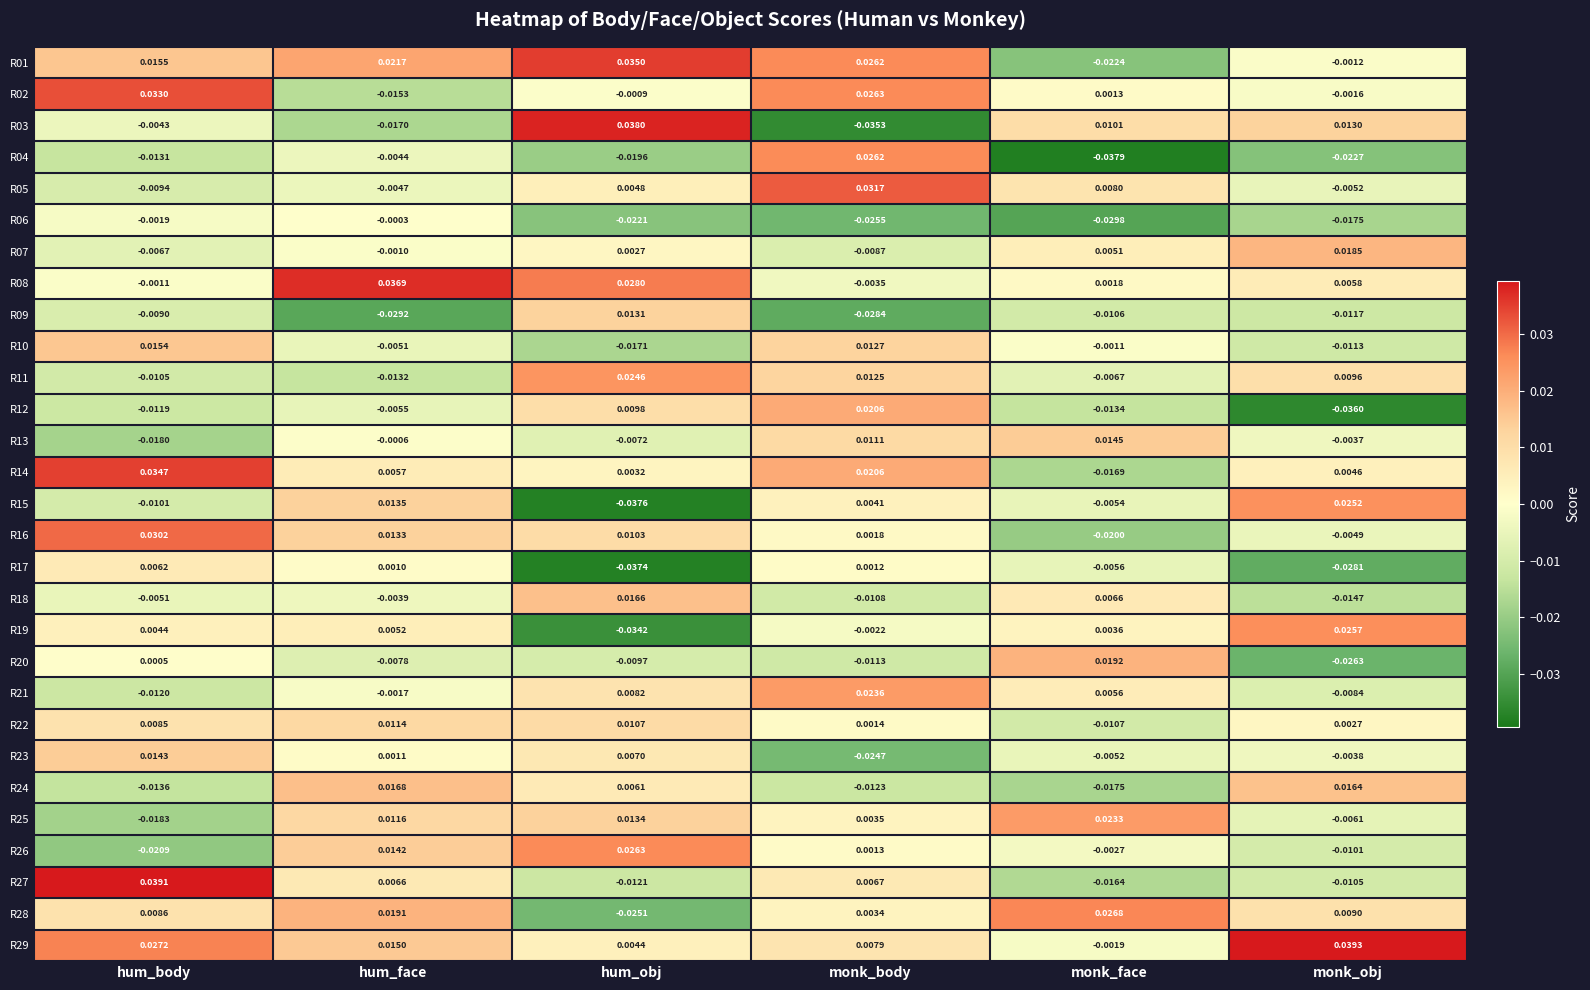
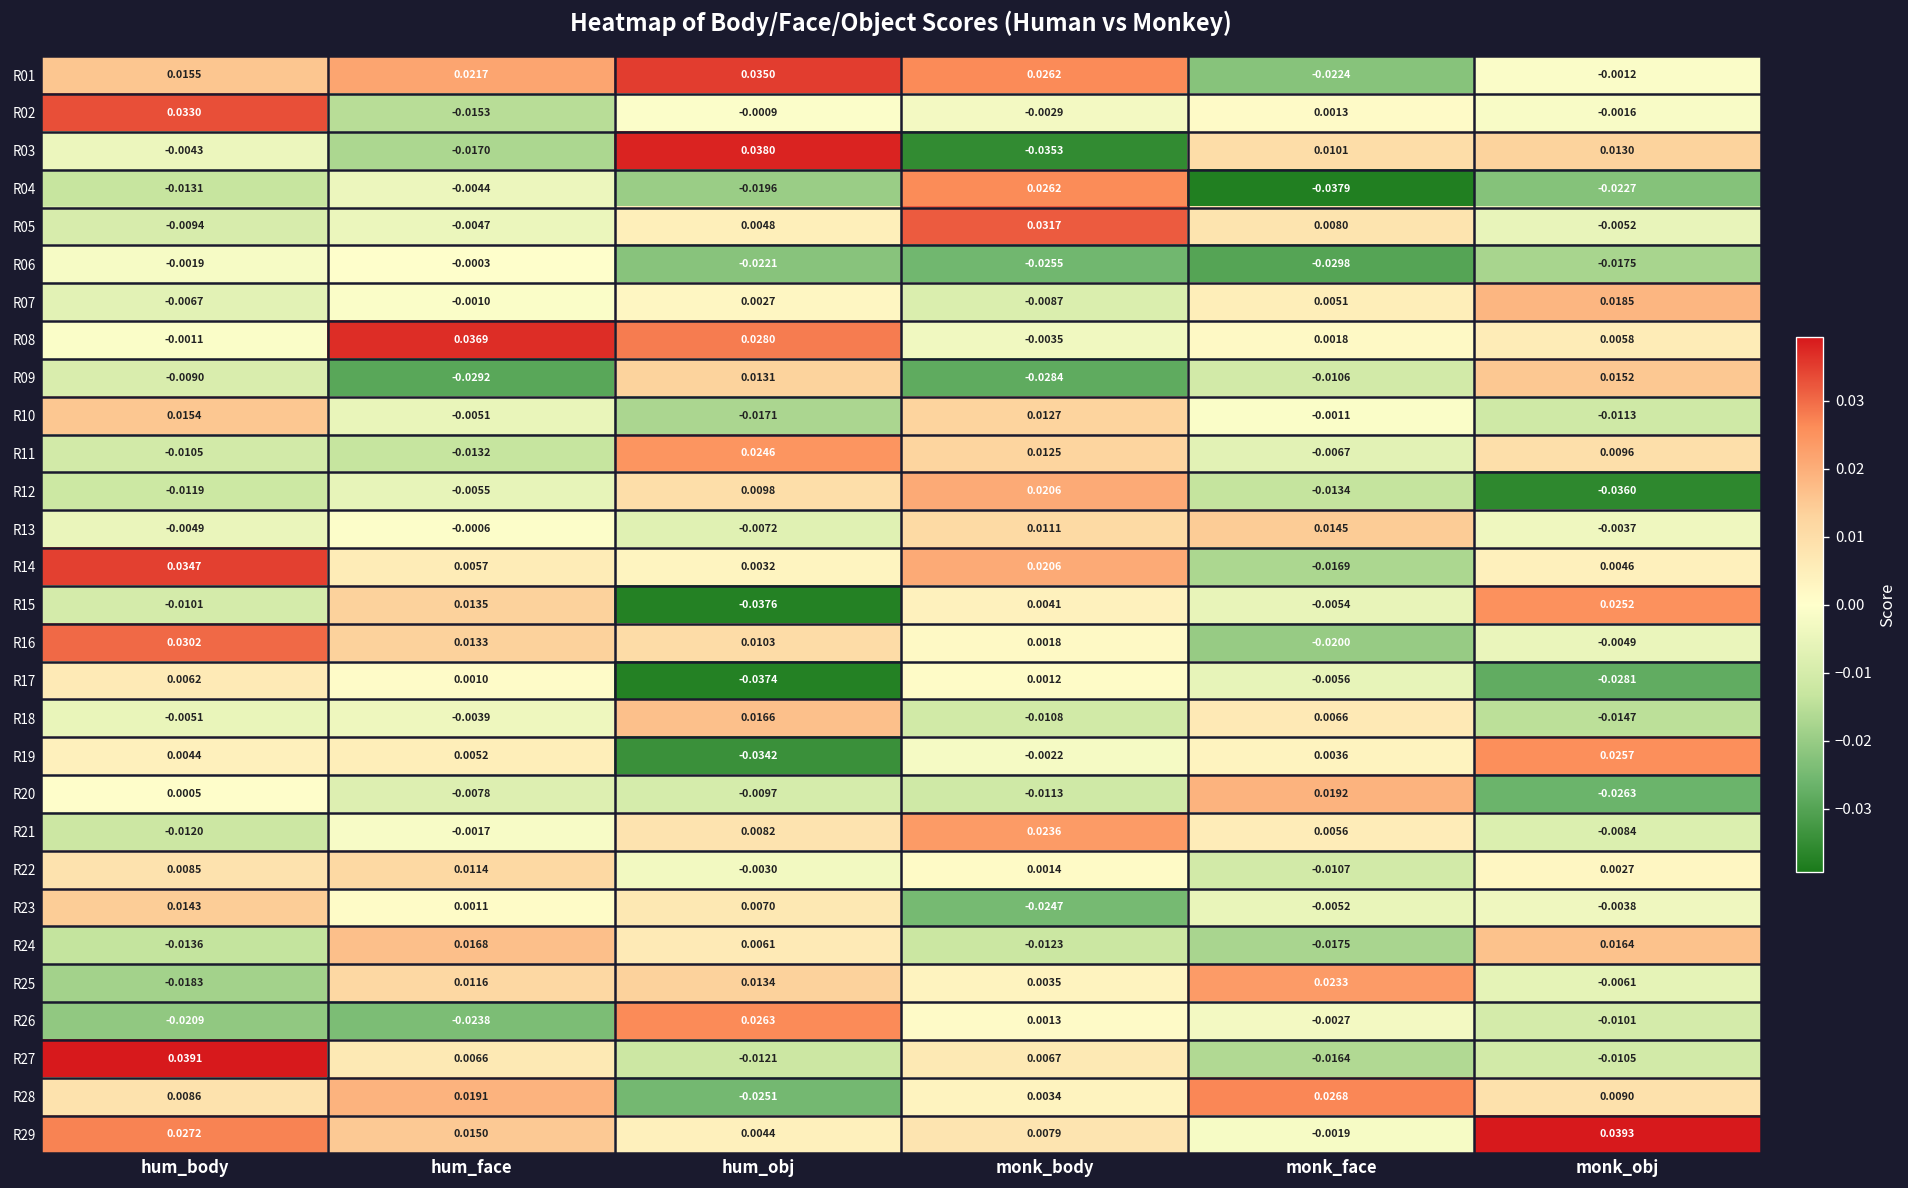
  {
    "R01": {
      "hum_body": 0.0155,
      "hum_face": 0.0217,
      "hum_obj": 0.0350,
      "monk_body": 0.0262,
      "monk_face": -0.0224,
      "monk_obj": -0.0012
    },
    "R02": {
      "hum_body": 0.0330,
      "hum_face": -0.0153,
      "hum_obj": -0.0009,
-     "monk_body": 0.0263,
+     "monk_body": -0.0029,
      "monk_face": 0.0013,
      "monk_obj": -0.0016
    },
    "R03": {
      "hum_body": -0.0043,
      "hum_face": -0.0170,
      "hum_obj": 0.0380,
      "monk_body": -0.0353,
      "monk_face": 0.0101,
      "monk_obj": 0.0130
    },
    "R04": {
      "hum_body": -0.0131,
      "hum_face": -0.0044,
      "hum_obj": -0.0196,
      "monk_body": 0.0262,
      "monk_face": -0.0379,
      "monk_obj": -0.0227
    },
    "R05": {
      "hum_body": -0.0094,
      "hum_face": -0.0047,
      "hum_obj": 0.0048,
      "monk_body": 0.0317,
      "monk_face": 0.0080,
      "monk_obj": -0.0052
    },
    "R06": {
      "hum_body": -0.0019,
      "hum_face": -0.0003,
      "hum_obj": -0.0221,
      "monk_body": -0.0255,
      "monk_face": -0.0298,
      "monk_obj": -0.0175
    },
    "R07": {
      "hum_body": -0.0067,
      "hum_face": -0.0010,
      "hum_obj": 0.0027,
      "monk_body": -0.0087,
      "monk_face": 0.0051,
      "monk_obj": 0.0185
    },
    "R08": {
      "hum_body": -0.0011,
      "hum_face": 0.0369,
      "hum_obj": 0.0280,
      "monk_body": -0.0035,
      "monk_face": 0.0018,
      "monk_obj": 0.0058
    },
    "R09": {
      "hum_body": -0.0090,
      "hum_face": -0.0292,
      "hum_obj": 0.0131,
      "monk_body": -0.0284,
      "monk_face": -0.0106,
-     "monk_obj": -0.0117
+     "monk_obj": 0.0152
    },
    "R10": {
      "hum_body": 0.0154,
      "hum_face": -0.0051,
      "hum_obj": -0.0171,
      "monk_body": 0.0127,
      "monk_face": -0.0011,
      "monk_obj": -0.0113
    },
    "R11": {
      "hum_body": -0.0105,
      "hum_face": -0.0132,
      "hum_obj": 0.0246,
      "monk_body": 0.0125,
      "monk_face": -0.0067,
      "monk_obj": 0.0096
    },
    "R12": {
      "hum_body": -0.0119,
      "hum_face": -0.0055,
      "hum_obj": 0.0098,
      "monk_body": 0.0206,
      "monk_face": -0.0134,
      "monk_obj": -0.0360
    },
    "R13": {
-     "hum_body": -0.0180,
+     "hum_body": -0.0049,
      "hum_face": -0.0006,
      "hum_obj": -0.0072,
      "monk_body": 0.0111,
      "monk_face": 0.0145,
      "monk_obj": -0.0037
    },
    "R14": {
      "hum_body": 0.0347,
      "hum_face": 0.0057,
      "hum_obj": 0.0032,
      "monk_body": 0.0206,
      "monk_face": -0.0169,
      "monk_obj": 0.0046
    },
    "R15": {
      "hum_body": -0.0101,
      "hum_face": 0.0135,
      "hum_obj": -0.0376,
      "monk_body": 0.0041,
      "monk_face": -0.0054,
      "monk_obj": 0.0252
    },
    "R16": {
      "hum_body": 0.0302,
      "hum_face": 0.0133,
      "hum_obj": 0.0103,
      "monk_body": 0.0018,
      "monk_face": -0.0200,
      "monk_obj": -0.0049
    },
    "R17": {
      "hum_body": 0.0062,
      "hum_face": 0.0010,
      "hum_obj": -0.0374,
      "monk_body": 0.0012,
      "monk_face": -0.0056,
      "monk_obj": -0.0281
    },
    "R18": {
      "hum_body": -0.0051,
      "hum_face": -0.0039,
      "hum_obj": 0.0166,
      "monk_body": -0.0108,
      "monk_face": 0.0066,
      "monk_obj": -0.0147
    },
    "R19": {
      "hum_body": 0.0044,
      "hum_face": 0.0052,
      "hum_obj": -0.0342,
      "monk_body": -0.0022,
      "monk_face": 0.0036,
      "monk_obj": 0.0257
    },
    "R20": {
      "hum_body": 0.0005,
      "hum_face": -0.0078,
      "hum_obj": -0.0097,
      "monk_body": -0.0113,
      "monk_face": 0.0192,
      "monk_obj": -0.0263
    },
    "R21": {
      "hum_body": -0.0120,
      "hum_face": -0.0017,
      "hum_obj": 0.0082,
      "monk_body": 0.0236,
      "monk_face": 0.0056,
      "monk_obj": -0.0084
    },
    "R22": {
      "hum_body": 0.0085,
      "hum_face": 0.0114,
-     "hum_obj": 0.0107,
+     "hum_obj": -0.0030,
      "monk_body": 0.0014,
      "monk_face": -0.0107,
      "monk_obj": 0.0027
    },
    "R23": {
      "hum_body": 0.0143,
      "hum_face": 0.0011,
      "hum_obj": 0.0070,
      "monk_body": -0.0247,
      "monk_face": -0.0052,
      "monk_obj": -0.0038
    },
    "R24": {
      "hum_body": -0.0136,
      "hum_face": 0.0168,
      "hum_obj": 0.0061,
      "monk_body": -0.0123,
      "monk_face": -0.0175,
      "monk_obj": 0.0164
    },
    "R25": {
      "hum_body": -0.0183,
      "hum_face": 0.0116,
      "hum_obj": 0.0134,
      "monk_body": 0.0035,
      "monk_face": 0.0233,
      "monk_obj": -0.0061
    },
    "R26": {
      "hum_body": -0.0209,
-     "hum_face": 0.0142,
+     "hum_face": -0.0238,
      "hum_obj": 0.0263,
      "monk_body": 0.0013,
      "monk_face": -0.0027,
      "monk_obj": -0.0101
    },
    "R27": {
      "hum_body": 0.0391,
      "hum_face": 0.0066,
      "hum_obj": -0.0121,
      "monk_body": 0.0067,
      "monk_face": -0.0164,
      "monk_obj": -0.0105
    },
    "R28": {
      "hum_body": 0.0086,
      "hum_face": 0.0191,
      "hum_obj": -0.0251,
      "monk_body": 0.0034,
      "monk_face": 0.0268,
      "monk_obj": 0.0090
    },
    "R29": {
      "hum_body": 0.0272,
      "hum_face": 0.0150,
      "hum_obj": 0.0044,
      "monk_body": 0.0079,
      "monk_face": -0.0019,
      "monk_obj": 0.0393
    }
  }
